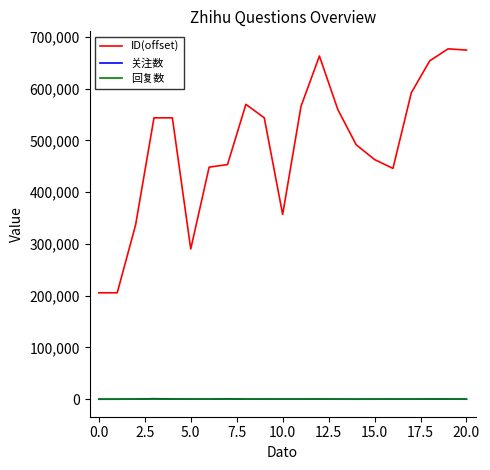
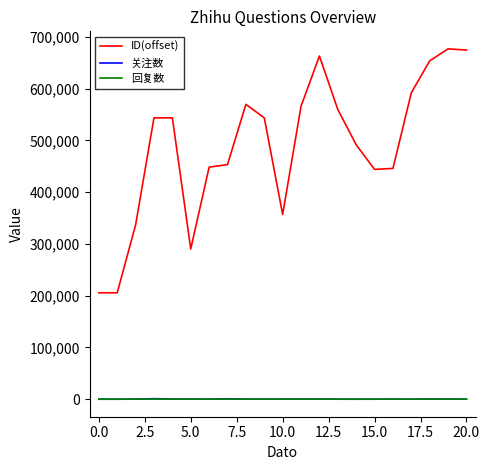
  {
    "ID(offset)": {
      "0.0": "210,000",
      "5.0": "290,000",
      "10.0": "360,000",
-     "15.0": "460,000",
+     "15.0": "440,000",
      "20.0": "670,000"
    },
    "回复数": {
      "0.0": "0",
      "5.0": "0",
      "10.0": "0",
      "15.0": "0",
      "20.0": "0"
    }
  }
